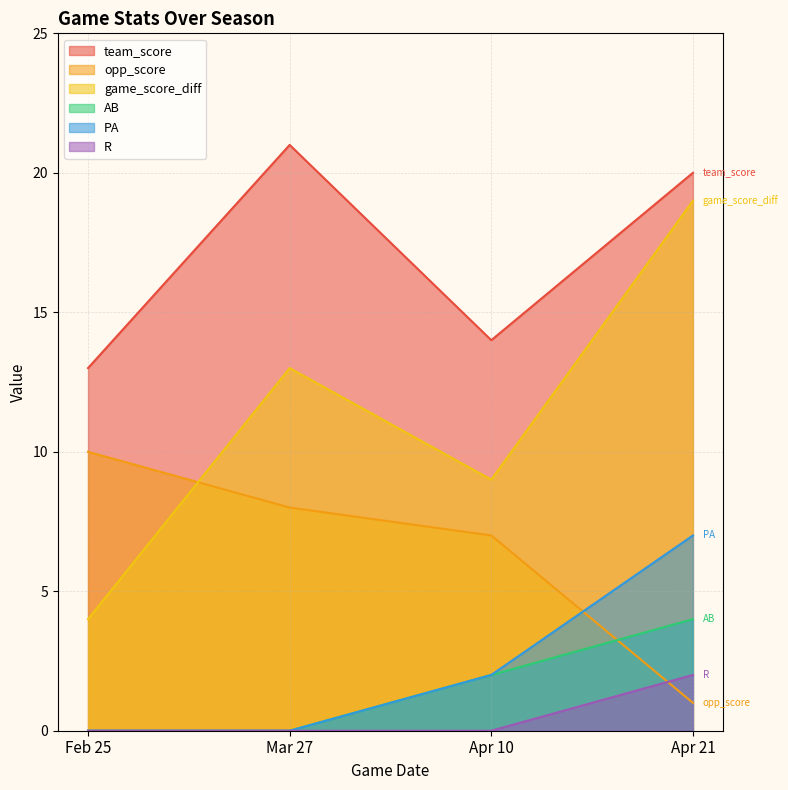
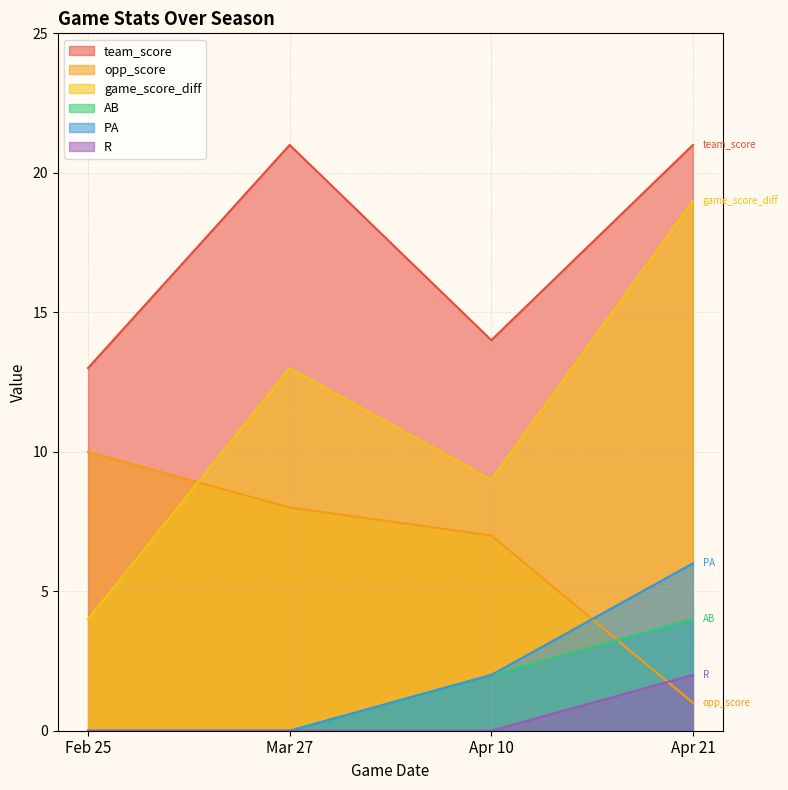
  {
    "team_score": {
      "Feb 25": 13,
      "Mar 27": 21,
      "Apr 10": 14,
-     "Apr 21": 20
+     "Apr 21": 21
    },
    "AB": {
      "Apr 21": 4
    },
    "PA": {
-     "Apr 21": 7
+     "Apr 21": 6
    },
    "R": {
      "Apr 10": 0,
      "Apr 21": 2
    }
  }
